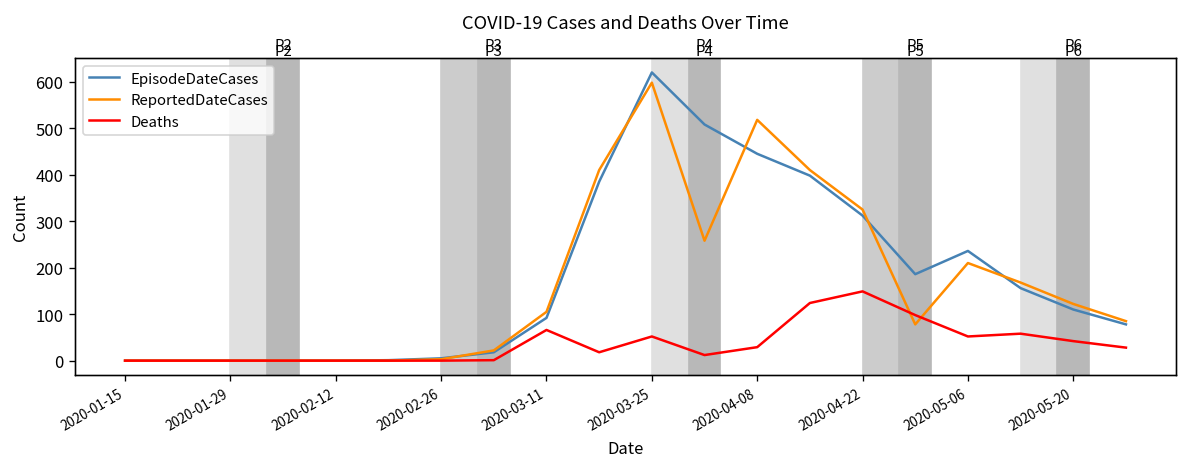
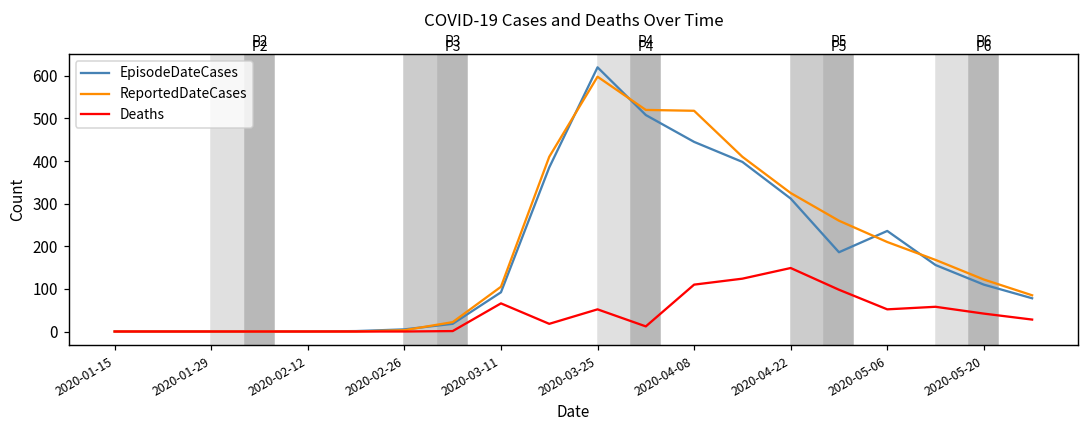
  {
    "EpisodeDateCases": {
      "2020-03-11": 90,
      "2020-03-25": 620,
      "P4": 510,
      "2020-04-08": 450,
      "2020-04-22": 310,
      "P5": 190,
      "2020-05-06": 240,
      "2020-05-20": 110
    },
    "ReportedDateCases": {
      "2020-03-11": 110,
      "2020-03-25": 600,
-     "P4": 260,
+     "P4": 520,
      "2020-04-08": 520,
      "2020-04-22": 330,
-     "P5": 80,
+     "P5": 260,
      "2020-05-06": 210,
      "2020-05-20": 120
    },
    "Deaths": {
      "P3": 0,
      "2020-03-11": 70,
      "2020-03-25": 50,
      "P4": 10,
-     "2020-04-08": 30,
+     "2020-04-08": 110,
      "2020-04-22": 150,
      "P5": 100,
      "2020-05-06": 50,
      "2020-05-20": 40
    }
  }
